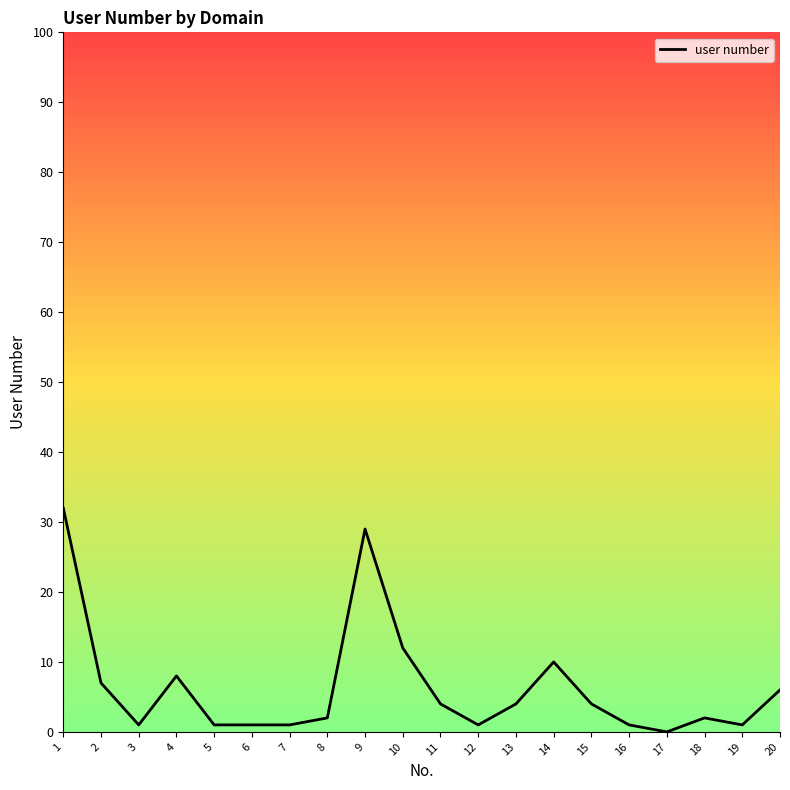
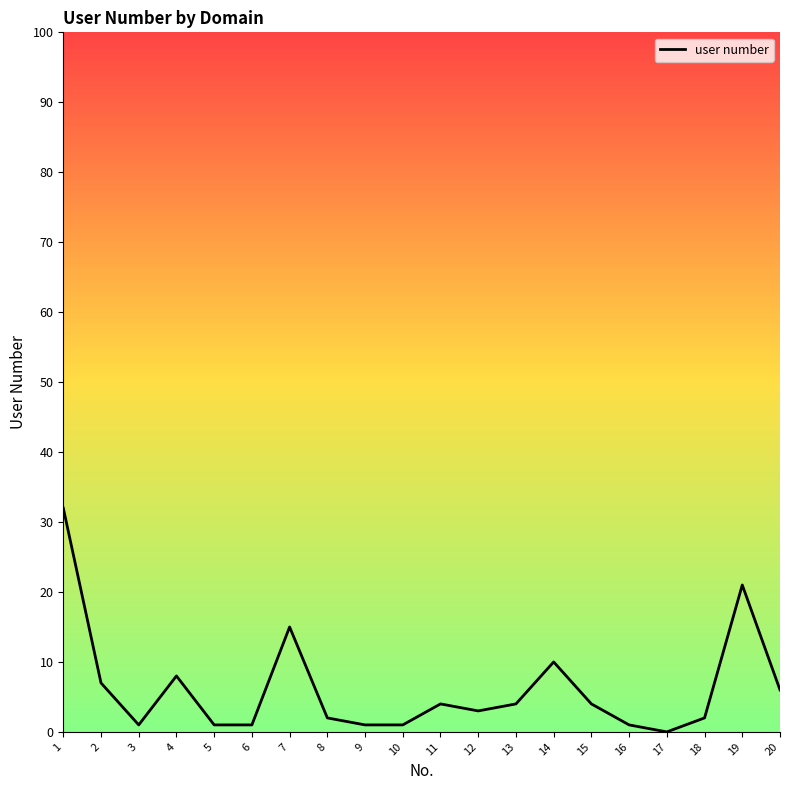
  {
    "1": 32,
    "2": 7,
    "3": 1,
    "4": 8,
    "5": 1,
    "6": 1,
-   "7": 1,
+   "7": 15,
    "8": 2,
-   "9": 29,
-   "10": 12,
+   "9": 1,
+   "10": 1,
    "11": 4,
-   "12": 1,
+   "12": 3,
    "13": 4,
    "14": 10,
    "15": 4,
    "16": 1,
    "17": 0,
    "18": 2,
-   "19": 1,
+   "19": 21,
    "20": 6
  }
